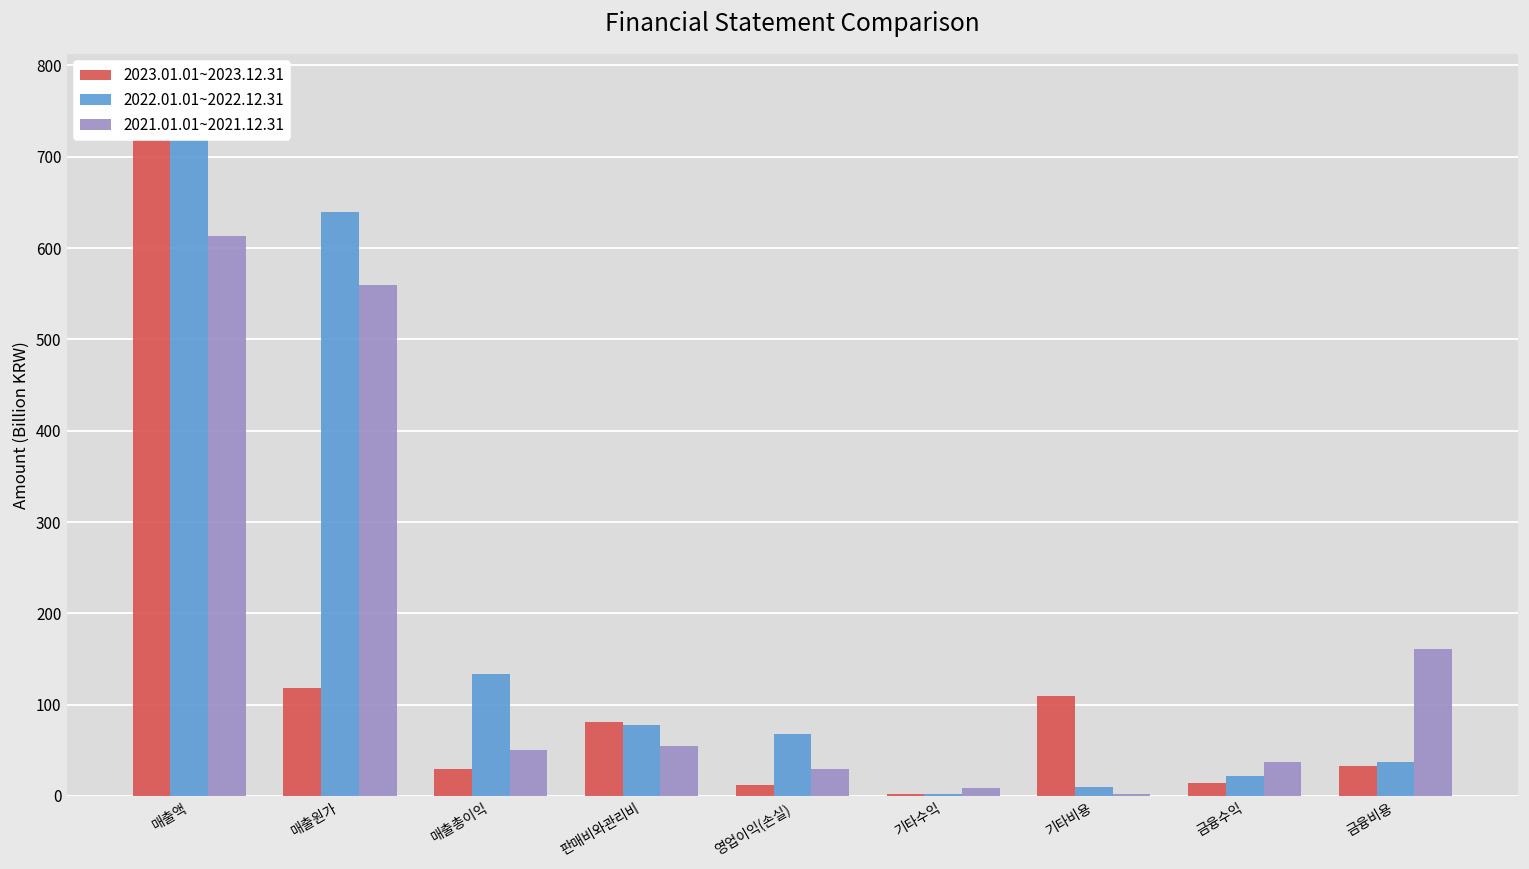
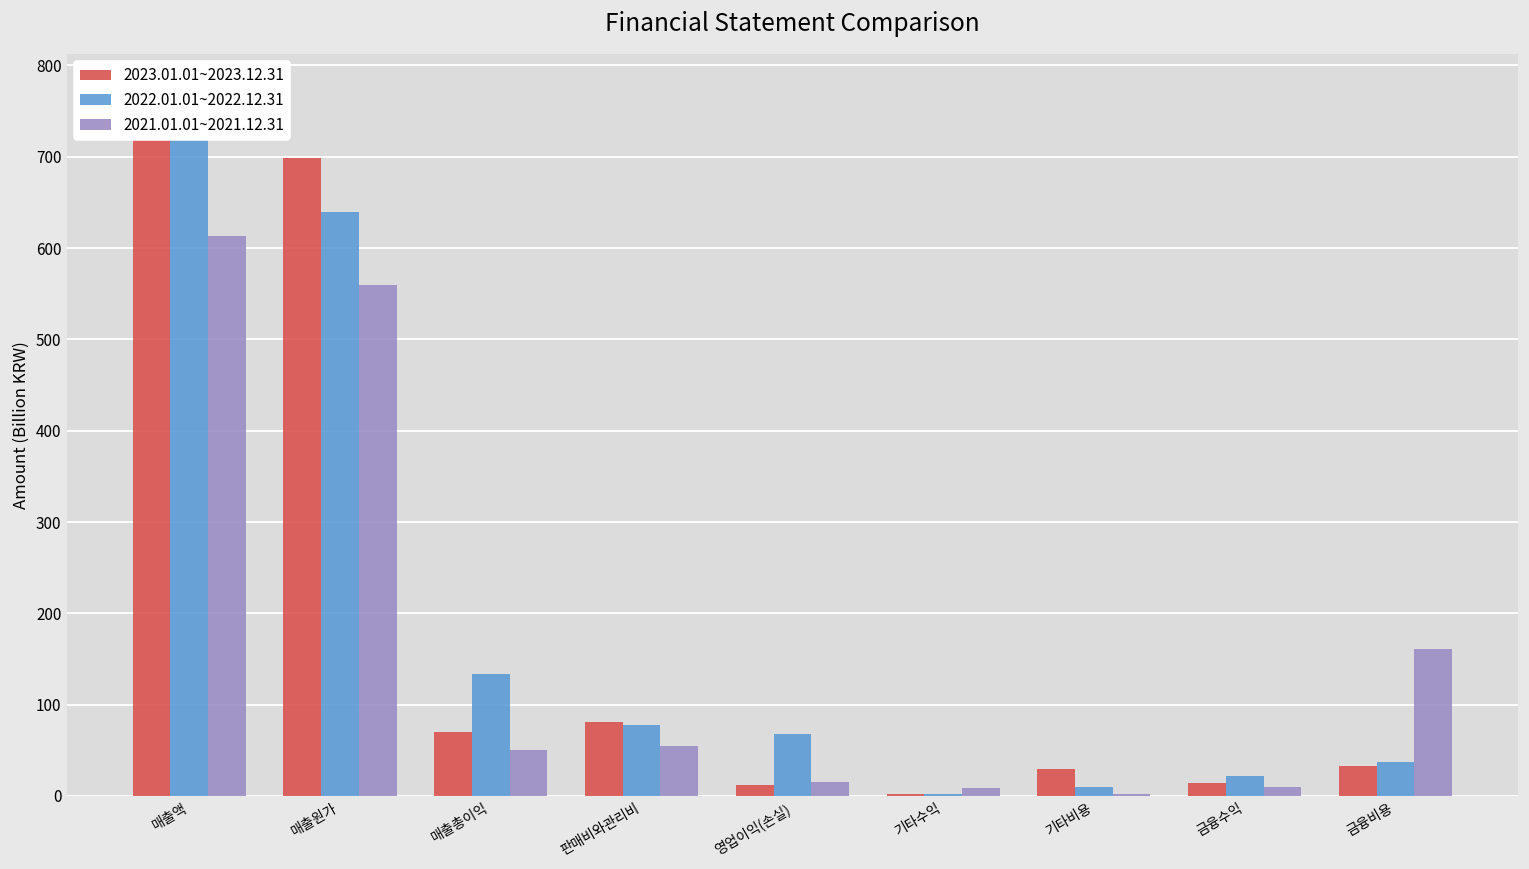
  {
    "2023.01.01~2023.12.31": {
-     "매출원가": 120,
-     "매출총이익": 30,
+     "매출원가": 700,
+     "매출총이익": 70,
      "판매비와관리비": 80,
      "영업이익(손실)": 10,
-     "기타비용": 110,
+     "기타비용": 30,
      "금융수익": 10,
      "금융비용": 30
    },
    "2022.01.01~2022.12.31": {
      "매출원가": 640,
      "매출총이익": 130,
      "판매비와관리비": 80,
      "영업이익(손실)": 70,
      "기타비용": 10,
      "금융수익": 20,
      "금융비용": 40
    },
    "2021.01.01~2021.12.31": {
      "매출액": 610,
      "매출원가": 560,
      "매출총이익": 50,
      "판매비와관리비": 50,
-     "영업이익(손실)": 30,
+     "영업이익(손실)": 20,
      "기타수익": 10,
-     "금융수익": 40,
+     "금융수익": 10,
      "금융비용": 160
    }
  }
